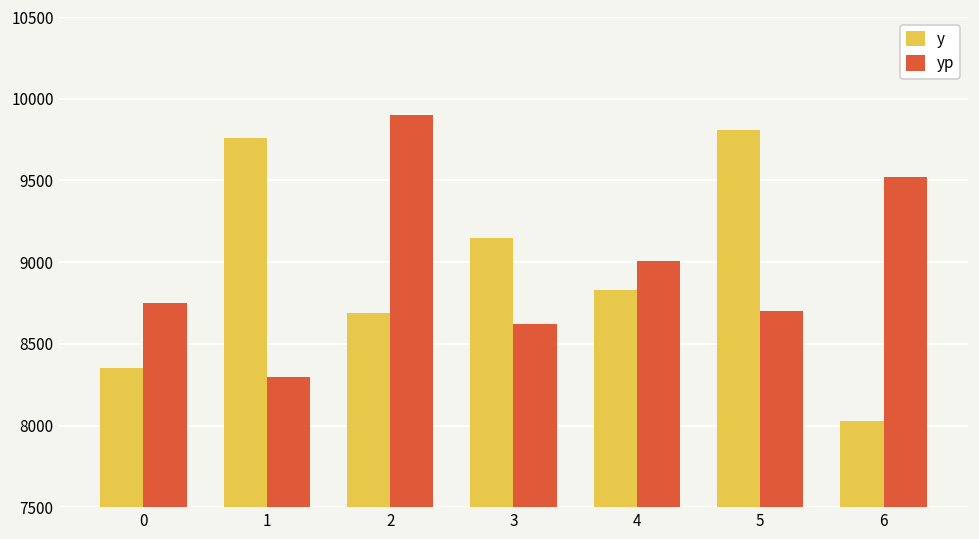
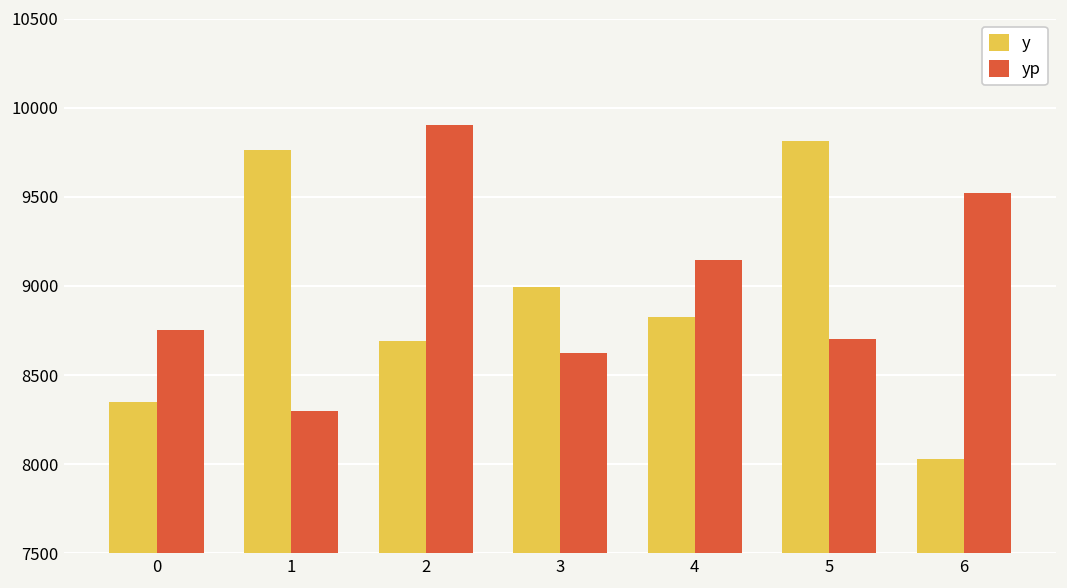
  {
    "y": {
      "0": 8350,
      "1": 9760,
      "2": 8690,
-     "3": 9150,
+     "3": 9000,
      "4": 8830,
      "5": 9810,
      "6": 8030
    },
    "yp": {
      "0": 8750,
      "1": 8300,
      "2": 9900,
      "3": 8620,
-     "4": 9010,
+     "4": 9150,
      "5": 8700,
      "6": 9520
    }
  }
